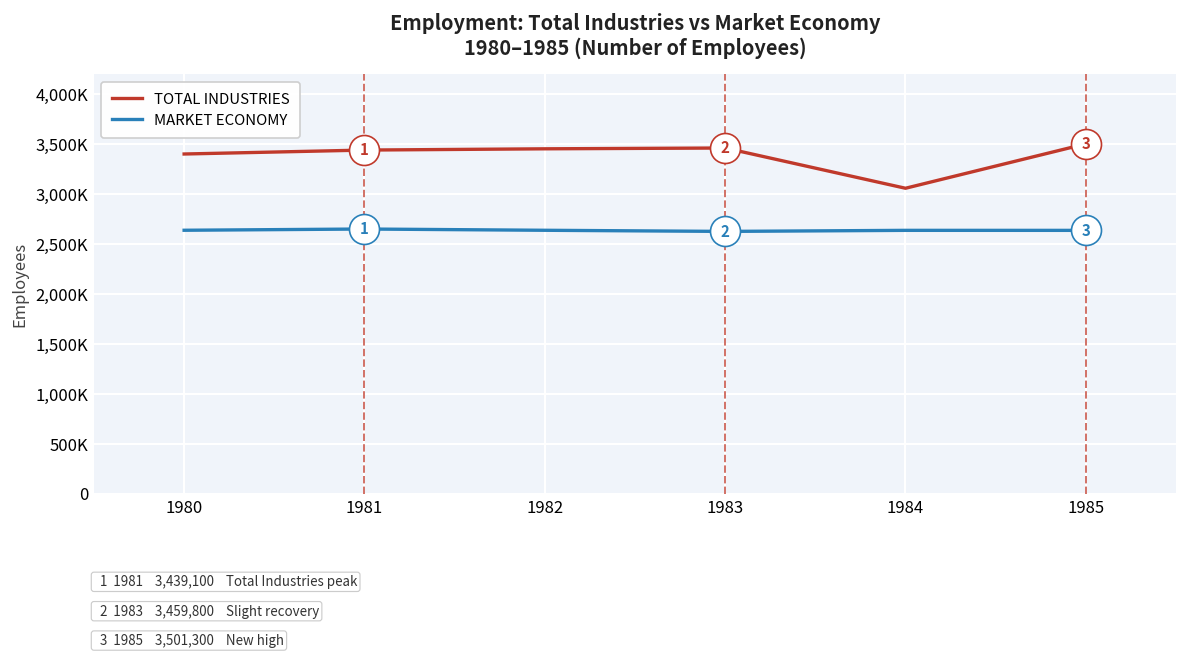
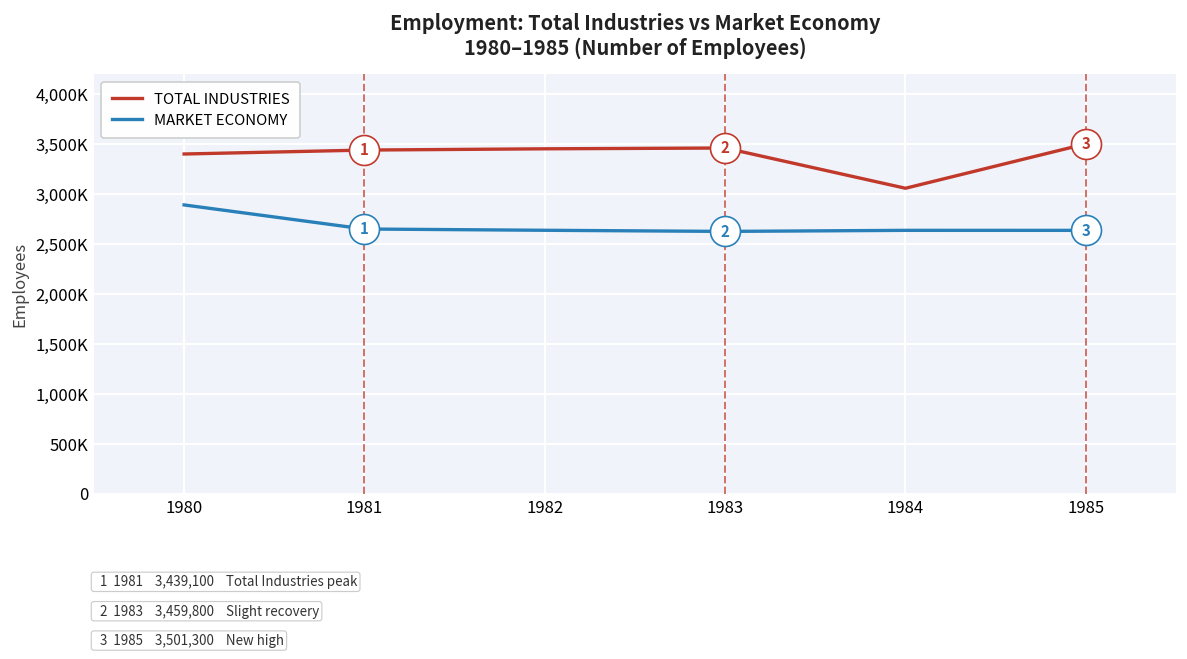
  {
    "TOTAL INDUSTRIES": {
      "1980": "3,400,000",
      "1982": "3,500,000",
      "1984": "3,100,000"
    },
    "MARKET ECONOMY": {
-     "1980": "2,600,000",
+     "1980": "2,900,000",
      "1982": "2,600,000",
      "1984": "2,600,000"
    }
  }
